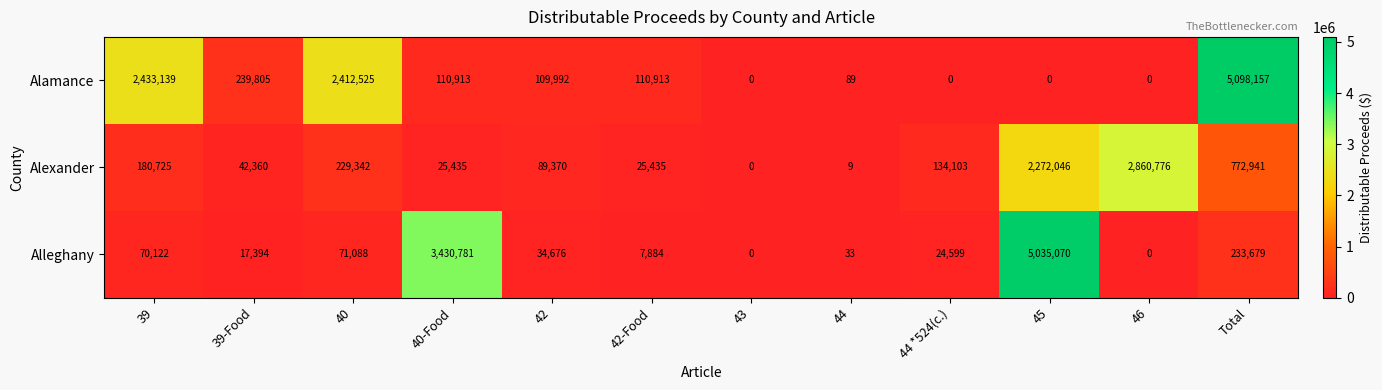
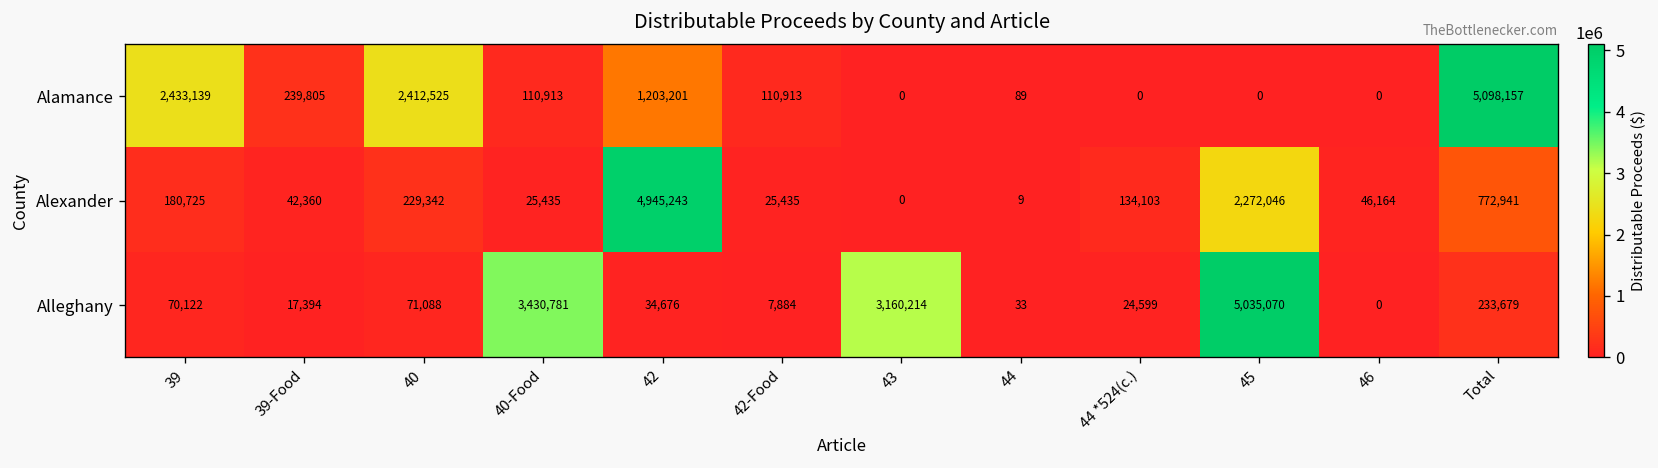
  {
    "Alamance": {
      "39": "2,433,139",
      "39-Food": "239,805",
      "40": "2,412,525",
      "40-Food": "110,913",
-     "42": "109,992",
+     "42": "1,203,201",
      "42-Food": "110,913",
      "43": "0",
      "44": "89",
      "44 *524(c.)": "0",
      "45": "0",
      "46": "0",
      "Total": "5,098,157"
    },
    "Alexander": {
      "39": "180,725",
      "39-Food": "42,360",
      "40": "229,342",
      "40-Food": "25,435",
-     "42": "89,370",
+     "42": "4,945,243",
      "42-Food": "25,435",
      "43": "0",
      "44": "9",
      "44 *524(c.)": "134,103",
      "45": "2,272,046",
-     "46": "2,860,776",
+     "46": "46,164",
      "Total": "772,941"
    },
    "Alleghany": {
      "39": "70,122",
      "39-Food": "17,394",
      "40": "71,088",
      "40-Food": "3,430,781",
      "42": "34,676",
      "42-Food": "7,884",
-     "43": "0",
+     "43": "3,160,214",
      "44": "33",
      "44 *524(c.)": "24,599",
      "45": "5,035,070",
      "46": "0",
      "Total": "233,679"
    }
  }
